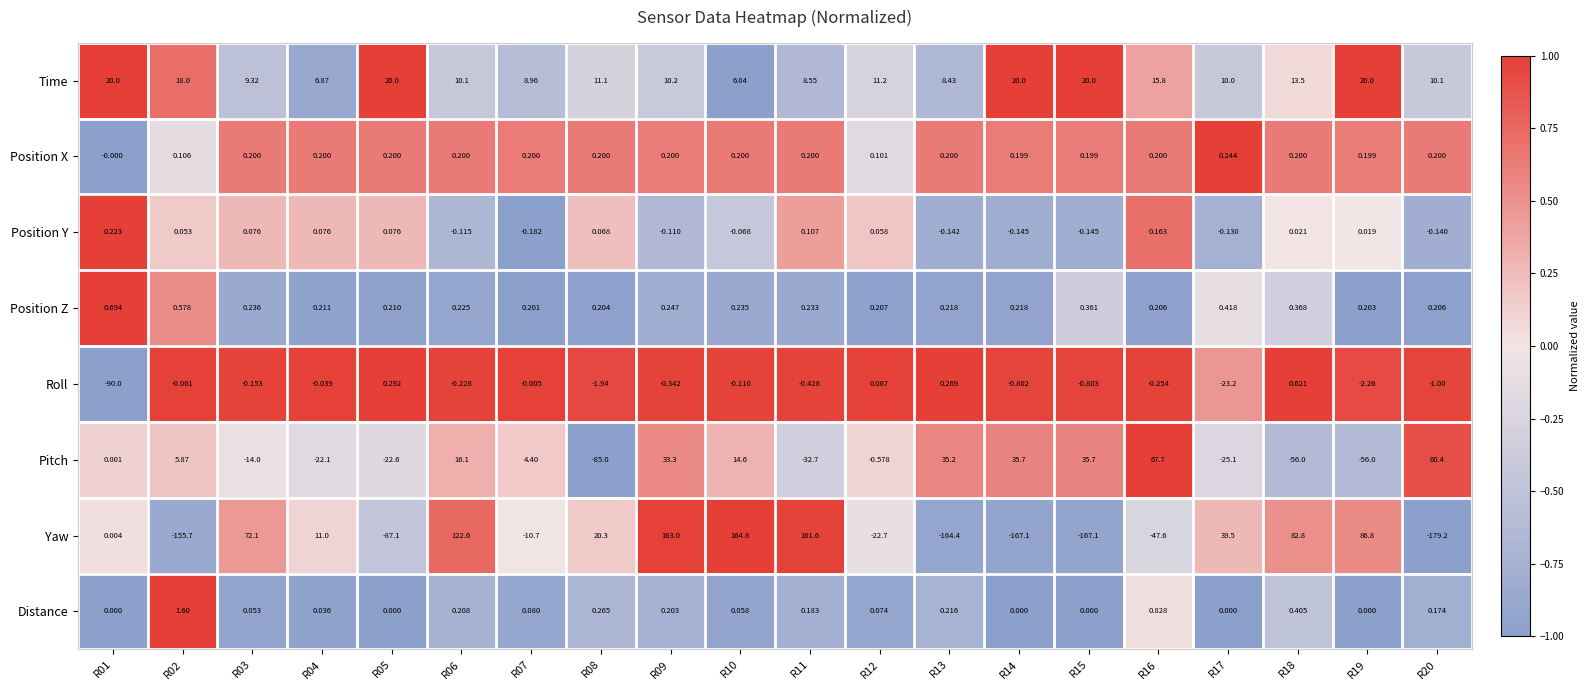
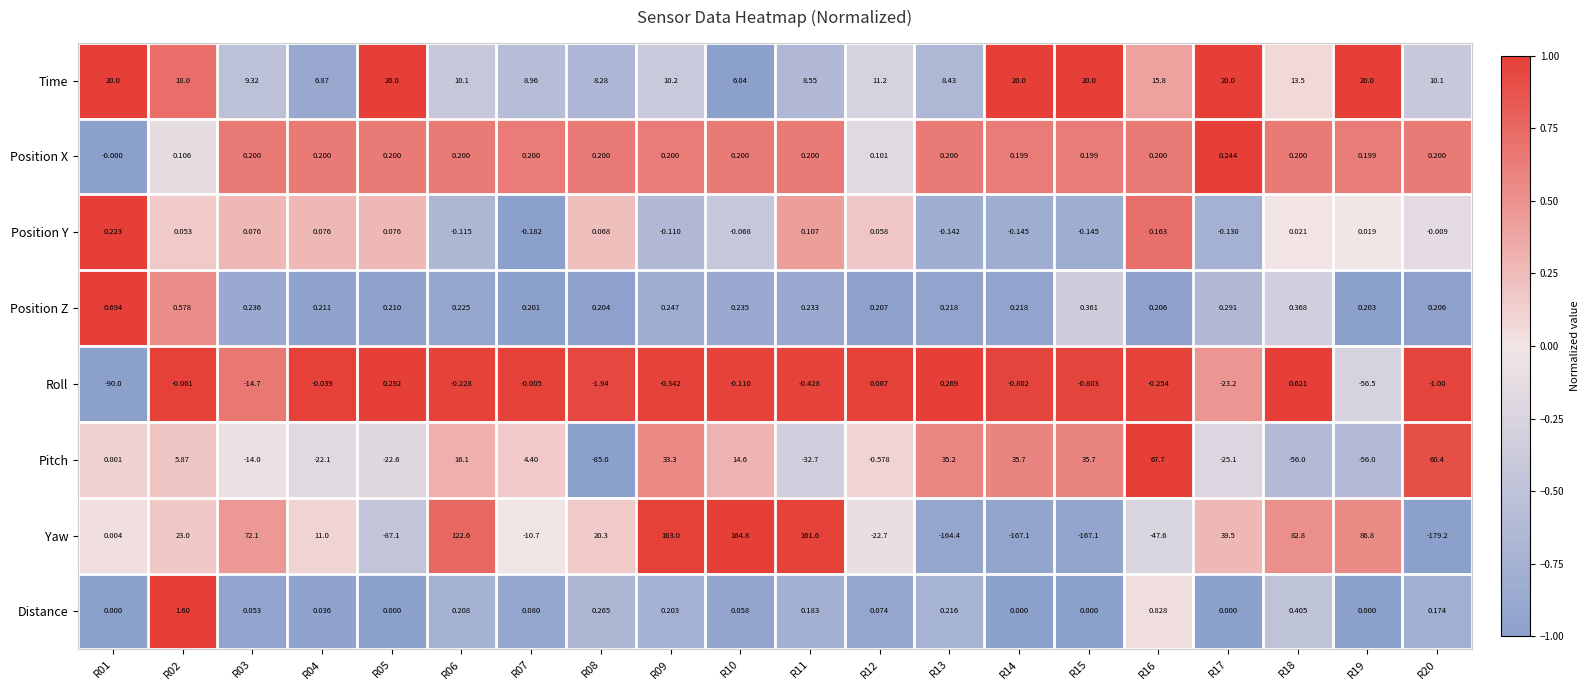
  {
    "Time": {
      "R01": 20.0,
      "R02": 18.0,
      "R03": 9.32,
      "R04": 6.87,
      "R05": 20.0,
      "R06": 10.1,
      "R07": 8.96,
-     "R08": 11.1,
+     "R08": 8.28,
      "R09": 10.2,
      "R10": 6.04,
      "R11": 8.55,
      "R12": 11.2,
      "R13": 8.43,
      "R14": 20.0,
      "R15": 20.0,
      "R16": 15.8,
-     "R17": 10.0,
+     "R17": 20.0,
      "R18": 13.5,
      "R19": 20.0,
      "R20": 10.1
    },
    "Position X": {
      "R01": -0.000,
      "R02": 0.106,
      "R03": 0.200,
      "R04": 0.200,
      "R05": 0.200,
      "R06": 0.200,
      "R07": 0.200,
      "R08": 0.200,
      "R09": 0.200,
      "R10": 0.200,
      "R11": 0.200,
      "R12": 0.101,
      "R13": 0.200,
      "R14": 0.199,
      "R15": 0.199,
      "R16": 0.200,
      "R17": 0.244,
      "R18": 0.200,
      "R19": 0.199,
      "R20": 0.200
    },
    "Position Y": {
      "R01": 0.223,
      "R02": 0.053,
      "R03": 0.076,
      "R04": 0.076,
      "R05": 0.076,
      "R06": -0.115,
      "R07": -0.182,
      "R08": 0.068,
      "R09": -0.110,
      "R10": -0.068,
      "R11": 0.107,
      "R12": 0.058,
      "R13": -0.142,
      "R14": -0.145,
      "R15": -0.145,
      "R16": 0.163,
      "R17": -0.130,
      "R18": 0.021,
      "R19": 0.019,
-     "R20": -0.140
+     "R20": -0.009
    },
    "Position Z": {
      "R01": 0.694,
      "R02": 0.578,
      "R03": 0.236,
      "R04": 0.211,
      "R05": 0.210,
      "R06": 0.225,
      "R07": 0.201,
      "R08": 0.204,
      "R09": 0.247,
      "R10": 0.235,
      "R11": 0.233,
      "R12": 0.207,
      "R13": 0.218,
      "R14": 0.218,
      "R15": 0.361,
      "R16": 0.206,
-     "R17": 0.418,
+     "R17": 0.291,
      "R18": 0.368,
      "R19": 0.203,
      "R20": 0.206
    },
    "Roll": {
      "R01": -90.0,
      "R02": -0.061,
-     "R03": -0.153,
+     "R03": -14.7,
      "R04": -0.039,
      "R05": 0.292,
      "R06": -0.228,
      "R07": -0.005,
      "R08": -1.94,
      "R09": -0.342,
      "R10": -0.110,
      "R11": -0.428,
      "R12": 0.067,
      "R13": 0.269,
      "R14": -0.802,
      "R15": -0.803,
      "R16": -0.254,
      "R17": -23.2,
      "R18": 0.621,
-     "R19": -2.26,
+     "R19": -56.5,
      "R20": -1.00
    },
    "Pitch": {
      "R01": 0.001,
      "R02": 5.87,
      "R03": -14.0,
      "R04": -22.1,
      "R05": -22.6,
      "R06": 16.1,
      "R07": 4.40,
      "R08": -85.0,
      "R09": 33.3,
      "R10": 14.6,
      "R11": -32.7,
      "R12": -0.578,
      "R13": 35.2,
      "R14": 35.7,
      "R15": 35.7,
      "R16": 67.7,
      "R17": -25.1,
      "R18": -56.0,
      "R19": -56.0,
      "R20": 60.4
    },
    "Yaw": {
      "R01": 0.004,
-     "R02": -155.7,
+     "R02": 23.0,
      "R03": 72.1,
      "R04": 11.0,
      "R05": -87.1,
      "R06": 122.6,
      "R07": -10.7,
      "R08": 20.3,
      "R09": 163.0,
      "R10": 164.8,
      "R11": 161.6,
      "R12": -22.7,
      "R13": -164.4,
      "R14": -167.1,
      "R15": -167.1,
      "R16": -47.6,
      "R17": 39.5,
      "R18": 82.8,
      "R19": 86.8,
      "R20": -179.2
    },
    "Distance": {
      "R01": 0.000,
      "R02": 1.60,
      "R03": 0.053,
      "R04": 0.036,
      "R05": 0.000,
      "R06": 0.208,
      "R07": 0.080,
      "R08": 0.265,
      "R09": 0.203,
      "R10": 0.058,
      "R11": 0.183,
      "R12": 0.074,
      "R13": 0.216,
      "R14": 0.000,
      "R15": 0.000,
      "R16": 0.828,
      "R17": 0.000,
      "R18": 0.405,
      "R19": 0.000,
      "R20": 0.174
    }
  }
